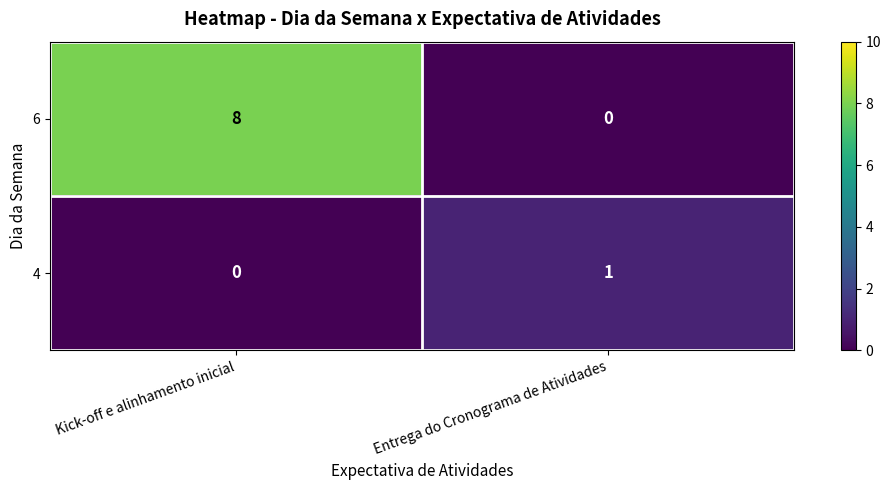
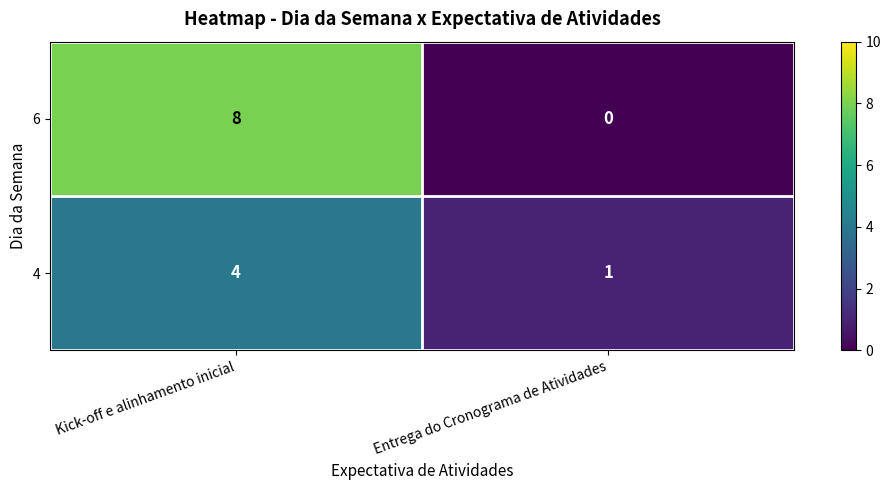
  {
    "6": {
      "Kick-off e alinhamento inicial": 8,
      "Entrega do Cronograma de Atividades": 0
    },
    "4": {
-     "Kick-off e alinhamento inicial": 0,
+     "Kick-off e alinhamento inicial": 4,
      "Entrega do Cronograma de Atividades": 1
    }
  }
